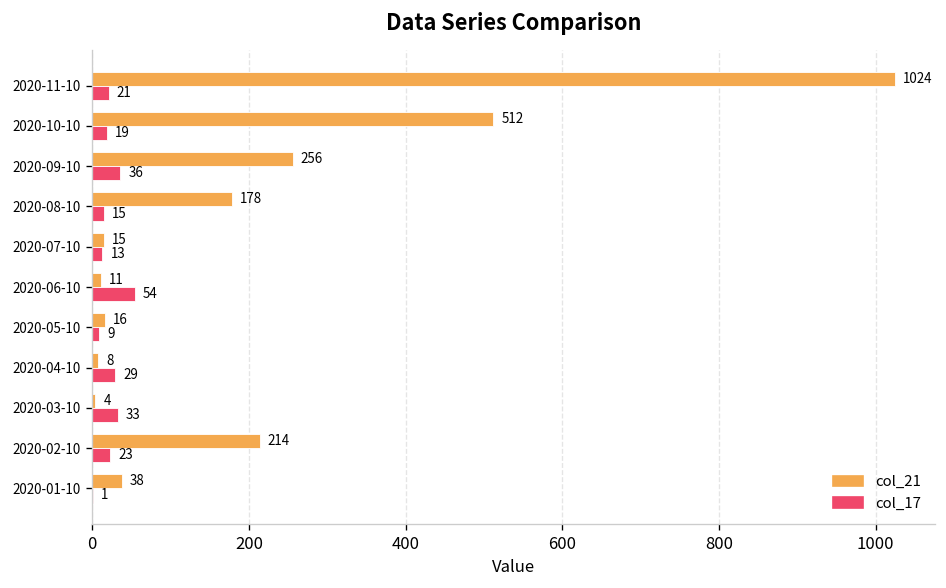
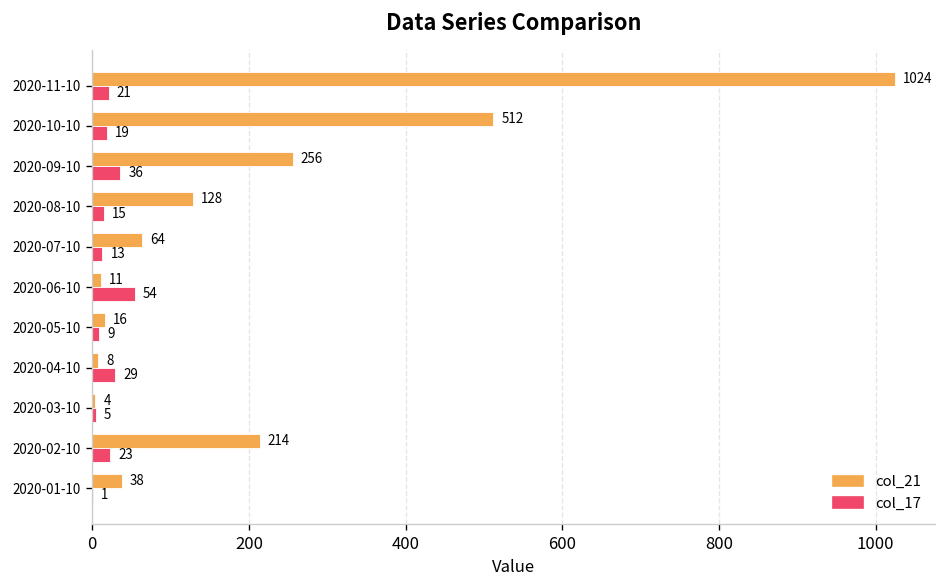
  {
    "col_21": {
      "2020-11-10": 1024,
      "2020-10-10": 512,
      "2020-09-10": 256,
-     "2020-08-10": 178,
-     "2020-07-10": 15,
+     "2020-08-10": 128,
+     "2020-07-10": 64,
      "2020-06-10": 11,
      "2020-05-10": 16,
      "2020-04-10": 8,
      "2020-03-10": 4,
      "2020-02-10": 214,
      "2020-01-10": 38
    },
    "col_17": {
      "2020-11-10": 21,
      "2020-10-10": 19,
      "2020-09-10": 36,
      "2020-08-10": 15,
      "2020-07-10": 13,
      "2020-06-10": 54,
      "2020-05-10": 9,
      "2020-04-10": 29,
-     "2020-03-10": 33,
+     "2020-03-10": 5,
      "2020-02-10": 23,
      "2020-01-10": 1
    }
  }
